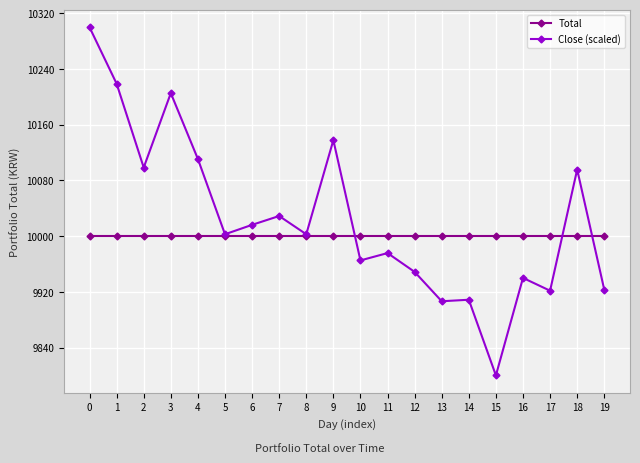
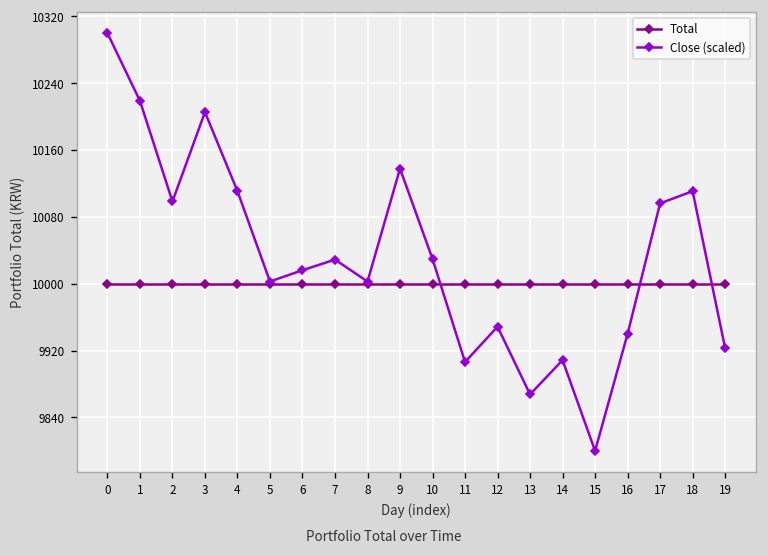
  {
    "Total": {
      "0": 10000,
      "1": 10000,
      "2": 10000,
      "3": 10000,
      "4": 10000,
      "6": 10000,
      "7": 10000,
      "9": 10000,
      "10": 10000,
      "11": 10000,
      "12": 10000,
      "13": 10000,
      "14": 10000,
      "15": 10000,
      "16": 10000,
      "17": 10000,
      "18": 10000,
      "19": 10000
    },
    "Close (scaled)": {
      "0": 10300,
      "1": 10220,
      "2": 10100,
      "3": 10210,
      "4": 10110,
      "6": 10020,
      "7": 10030,
      "9": 10140,
-     "10": 9970,
-     "11": 9980,
+     "10": 10030,
+     "11": 9910,
      "12": 9950,
-     "13": 9910,
+     "13": 9870,
      "14": 9910,
      "15": 9800,
      "16": 9940,
-     "17": 9920,
-     "18": 10100,
+     "17": 10100,
+     "18": 10110,
      "19": 9920
    }
  }
